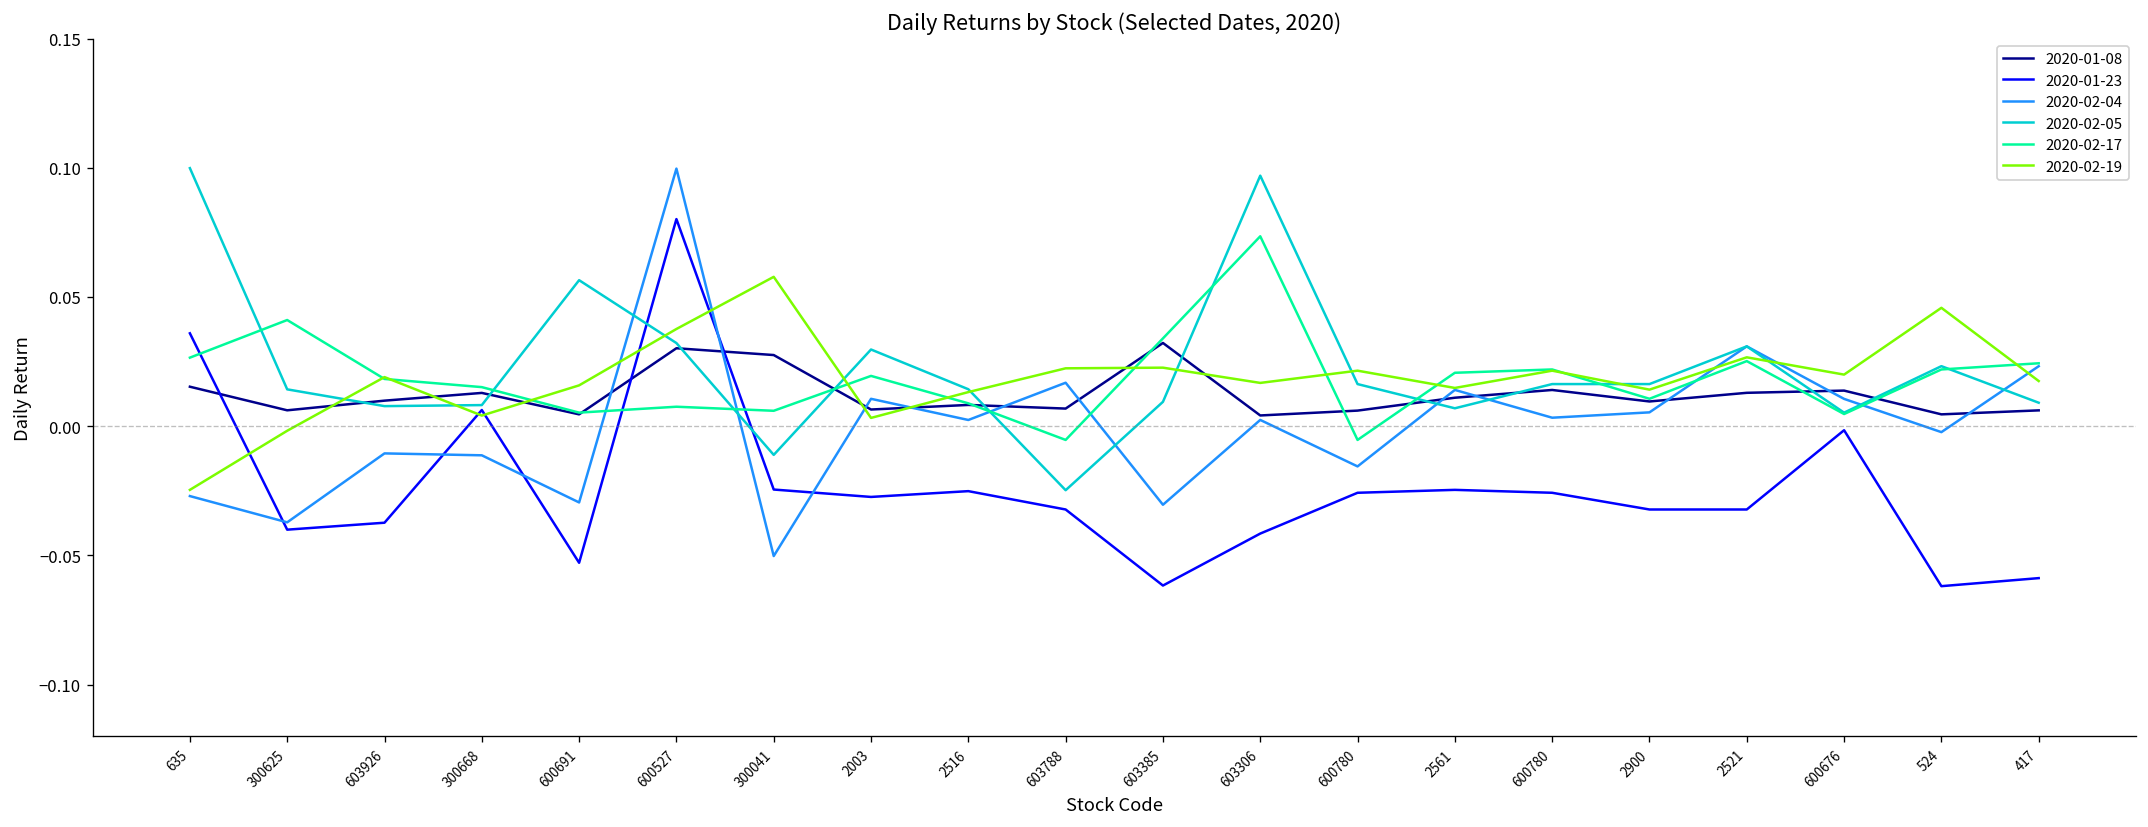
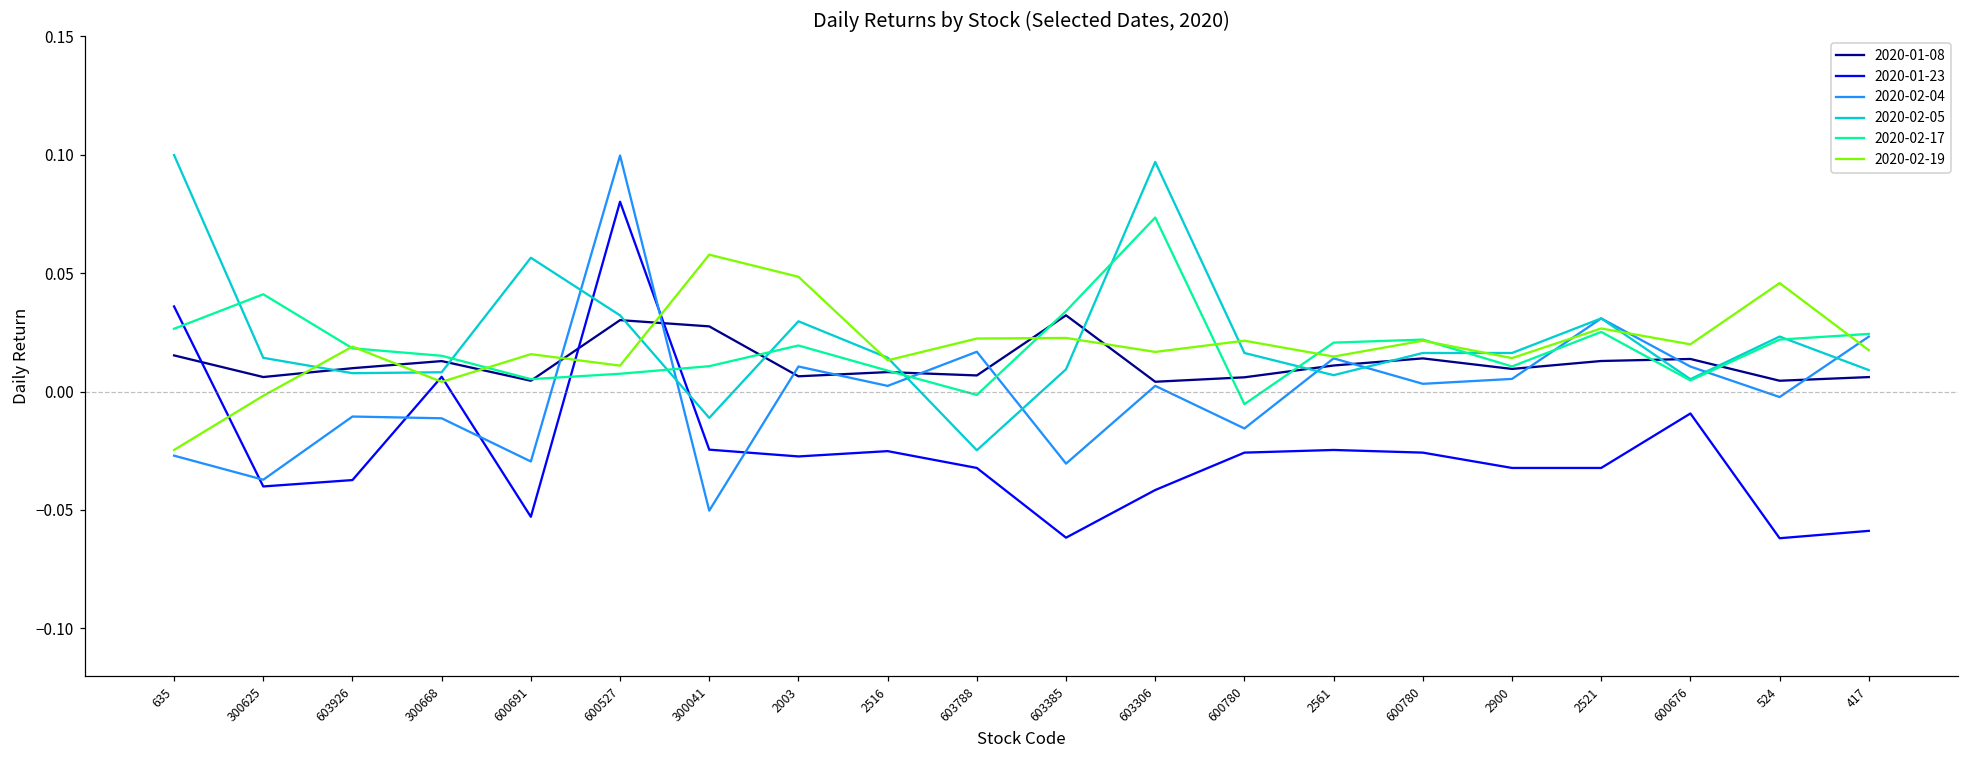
  {
    "2020-01-08": {
      "635": 0.015,
      "300625": 0.006,
      "603926": 0.010,
      "300668": 0.013,
      "600527": 0.030,
      "300041": 0.028,
      "2003": 0.006,
      "603788": 0.007,
      "603385": 0.032,
      "603306": 0.004,
      "2561": 0.011,
      "2521": 0.013,
      "600676": 0.014,
      "524": 0.005,
      "417": 0.006
    },
    "2020-01-23": {
      "635": 0.036,
      "300625": -0.040,
      "603926": -0.037,
      "300668": 0.006,
      "600691": -0.053,
      "600527": 0.080,
      "300041": -0.025,
      "2003": -0.027,
      "2516": -0.025,
      "603788": -0.032,
      "603385": -0.062,
      "603306": -0.042,
      "2561": -0.025,
      "2900": -0.032,
      "2521": -0.032,
-     "600676": -0.002,
+     "600676": -0.009,
      "524": -0.062,
      "417": -0.059
    },
    "2020-02-04": {
      "635": -0.027,
      "300625": -0.037,
      "603926": -0.011,
      "300668": -0.011,
      "600691": -0.030,
      "600527": 0.100,
      "300041": -0.050,
      "2003": 0.011,
      "2516": 0.002,
      "603788": 0.017,
      "603385": -0.030,
      "603306": 0.002,
      "2900": 0.005,
      "600676": 0.011,
      "524": -0.002
    },
    "2020-02-05": {
      "635": 0.100,
      "300625": 0.014,
      "603926": 0.008,
      "300668": 0.008,
      "600691": 0.056,
      "600527": 0.032,
      "300041": -0.011,
      "2003": 0.030,
      "603788": -0.025,
      "603385": 0.009,
      "603306": 0.097,
      "2561": 0.007,
      "2900": 0.016,
      "524": 0.023,
      "417": 0.009
    },
    "2020-02-17": {
      "635": 0.027,
      "300625": 0.041,
      "300668": 0.015,
      "600527": 0.008,
-     "300041": 0.006,
+     "300041": 0.011,
      "2003": 0.019,
-     "603788": -0.005,
+     "603788": -0.001,
      "603385": 0.034,
      "603306": 0.073,
      "2561": 0.021,
      "2521": 0.025,
      "524": 0.022
    },
    "2020-02-19": {
      "635": -0.025,
      "300625": -0.002,
      "300668": 0.004,
      "600691": 0.016,
-     "600527": 0.038,
+     "600527": 0.011,
      "300041": 0.058,
-     "2003": 0.003,
+     "2003": 0.048,
      "603788": 0.022,
      "603385": 0.023,
      "603306": 0.017,
      "2900": 0.014,
      "2521": 0.027,
      "600676": 0.020,
      "524": 0.046,
      "417": 0.017
    }
  }
